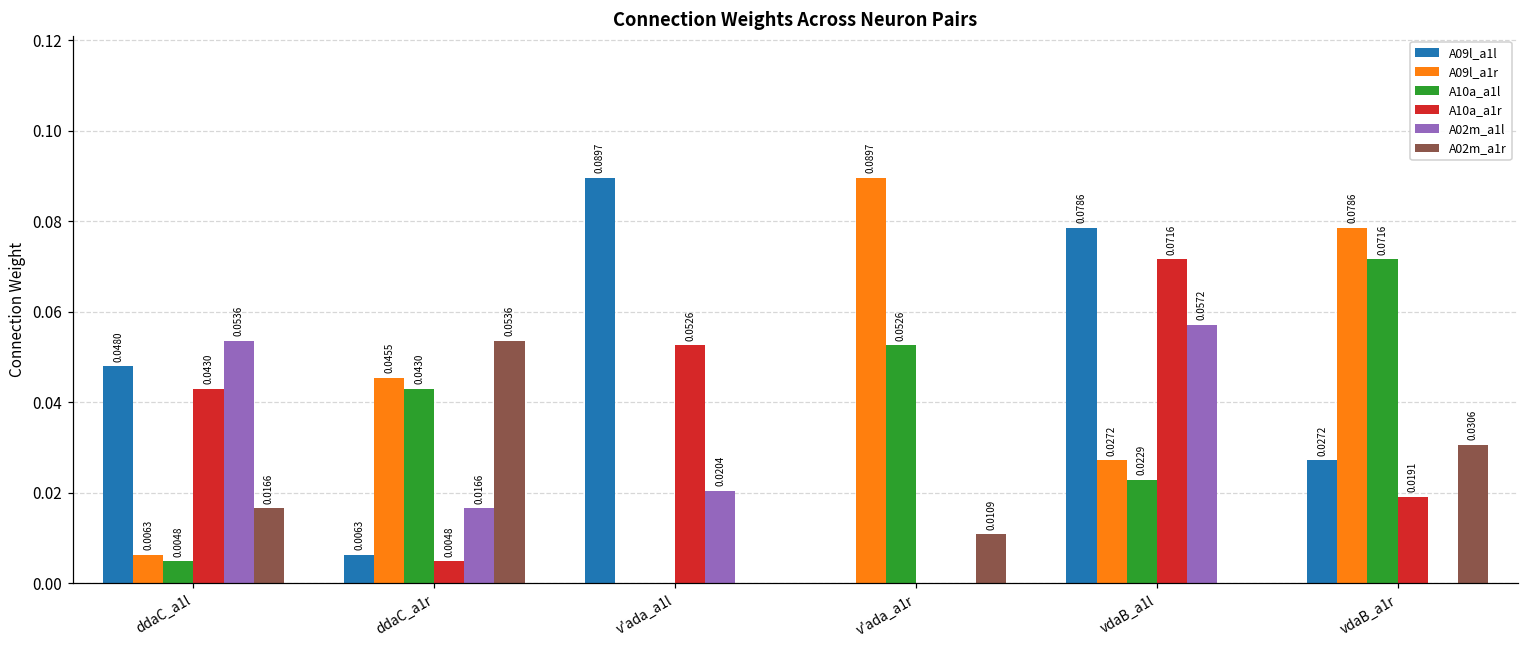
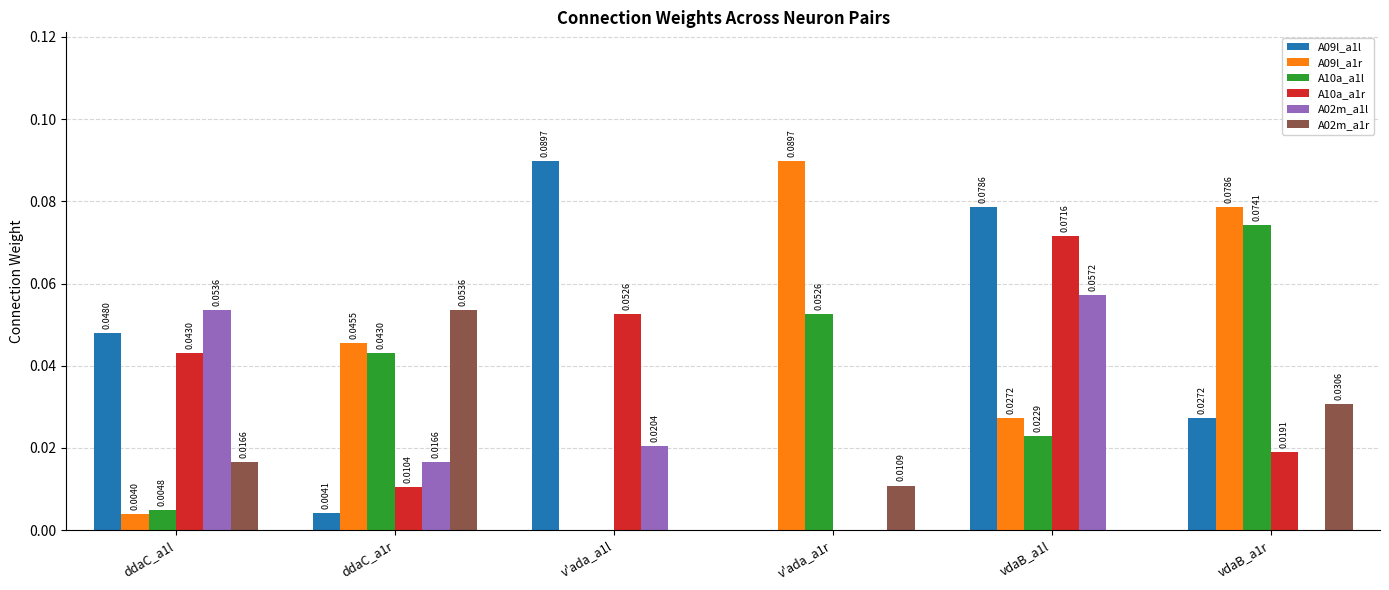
  {
    "A09l_a1l": {
      "ddaC_a1l": 0.0480,
-     "ddaC_a1r": 0.0063,
+     "ddaC_a1r": 0.0041,
      "v'ada_a1l": 0.0897,
      "vdaB_a1l": 0.0786,
      "vdaB_a1r": 0.0272
    },
    "A09l_a1r": {
-     "ddaC_a1l": 0.0063,
+     "ddaC_a1l": 0.0040,
      "ddaC_a1r": 0.0455,
      "v'ada_a1r": 0.0897,
      "vdaB_a1l": 0.0272,
      "vdaB_a1r": 0.0786
    },
    "A10a_a1l": {
      "ddaC_a1l": 0.0048,
      "ddaC_a1r": 0.0430,
      "v'ada_a1r": 0.0526,
      "vdaB_a1l": 0.0229,
-     "vdaB_a1r": 0.0716
+     "vdaB_a1r": 0.0741
    },
    "A10a_a1r": {
      "ddaC_a1l": 0.0430,
-     "ddaC_a1r": 0.0048,
+     "ddaC_a1r": 0.0104,
      "v'ada_a1l": 0.0526,
      "vdaB_a1l": 0.0716,
      "vdaB_a1r": 0.0191
    },
    "A02m_a1l": {
      "ddaC_a1l": 0.0536,
      "ddaC_a1r": 0.0166,
      "v'ada_a1l": 0.0204,
      "vdaB_a1l": 0.0572
    },
    "A02m_a1r": {
      "ddaC_a1l": 0.0166,
      "ddaC_a1r": 0.0536,
      "v'ada_a1r": 0.0109,
      "vdaB_a1r": 0.0306
    }
  }
